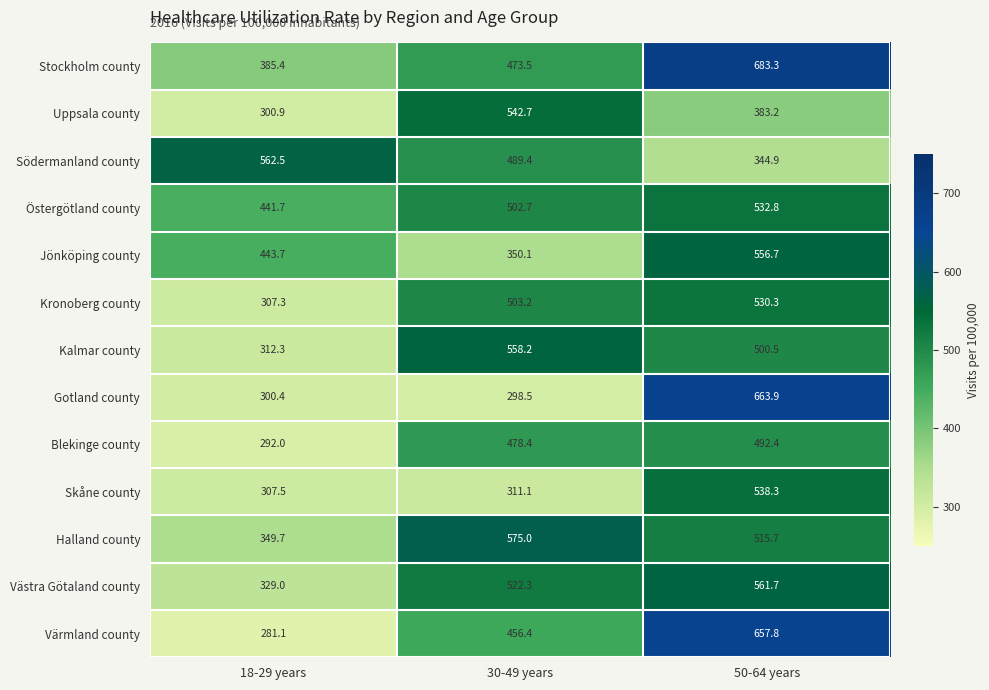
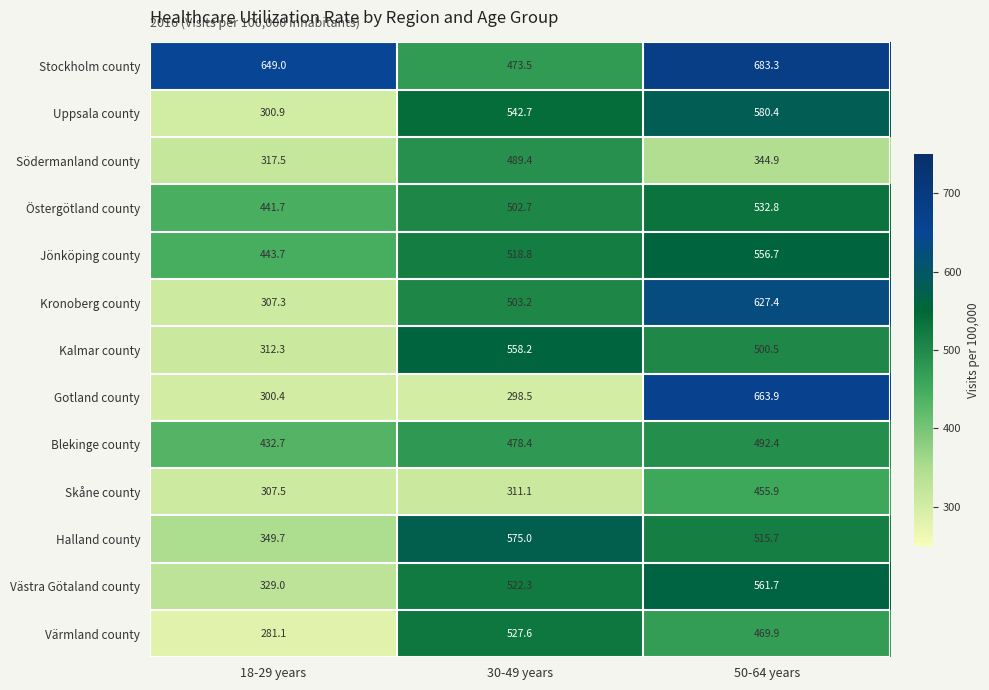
  {
    "Stockholm county": {
-     "18-29 years": 385.4,
+     "18-29 years": 649.0,
      "30-49 years": 473.5,
      "50-64 years": 683.3
    },
    "Uppsala county": {
      "18-29 years": 300.9,
      "30-49 years": 542.7,
-     "50-64 years": 383.2
+     "50-64 years": 580.4
    },
    "Södermanland county": {
-     "18-29 years": 562.5,
+     "18-29 years": 317.5,
      "30-49 years": 489.4,
      "50-64 years": 344.9
    },
    "Östergötland county": {
      "18-29 years": 441.7,
      "30-49 years": 502.7,
      "50-64 years": 532.8
    },
    "Jönköping county": {
      "18-29 years": 443.7,
-     "30-49 years": 350.1,
+     "30-49 years": 518.8,
      "50-64 years": 556.7
    },
    "Kronoberg county": {
      "18-29 years": 307.3,
      "30-49 years": 503.2,
-     "50-64 years": 530.3
+     "50-64 years": 627.4
    },
    "Kalmar county": {
      "18-29 years": 312.3,
      "30-49 years": 558.2,
      "50-64 years": 500.5
    },
    "Gotland county": {
      "18-29 years": 300.4,
      "30-49 years": 298.5,
      "50-64 years": 663.9
    },
    "Blekinge county": {
-     "18-29 years": 292.0,
+     "18-29 years": 432.7,
      "30-49 years": 478.4,
      "50-64 years": 492.4
    },
    "Skåne county": {
      "18-29 years": 307.5,
      "30-49 years": 311.1,
-     "50-64 years": 538.3
+     "50-64 years": 455.9
    },
    "Halland county": {
      "18-29 years": 349.7,
      "30-49 years": 575.0,
      "50-64 years": 515.7
    },
    "Västra Götaland county": {
      "18-29 years": 329.0,
      "30-49 years": 522.3,
      "50-64 years": 561.7
    },
    "Värmland county": {
      "18-29 years": 281.1,
-     "30-49 years": 456.4,
-     "50-64 years": 657.8
+     "30-49 years": 527.6,
+     "50-64 years": 469.9
    }
  }
